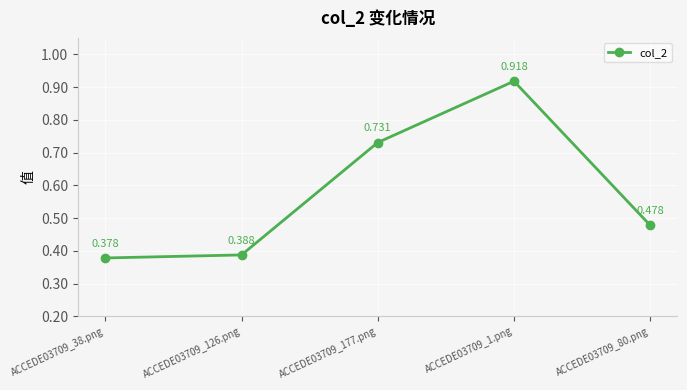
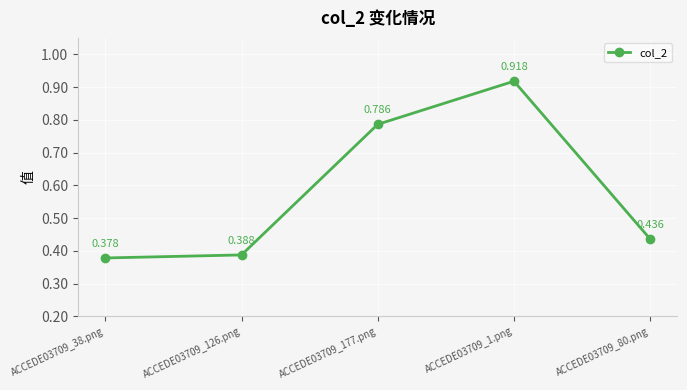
  {
    "ACCEDE03709_38.png": 0.378,
    "ACCEDE03709_126.png": 0.388,
-   "ACCEDE03709_177.png": 0.731,
+   "ACCEDE03709_177.png": 0.786,
    "ACCEDE03709_1.png": 0.918,
-   "ACCEDE03709_80.png": 0.478
+   "ACCEDE03709_80.png": 0.436
  }
